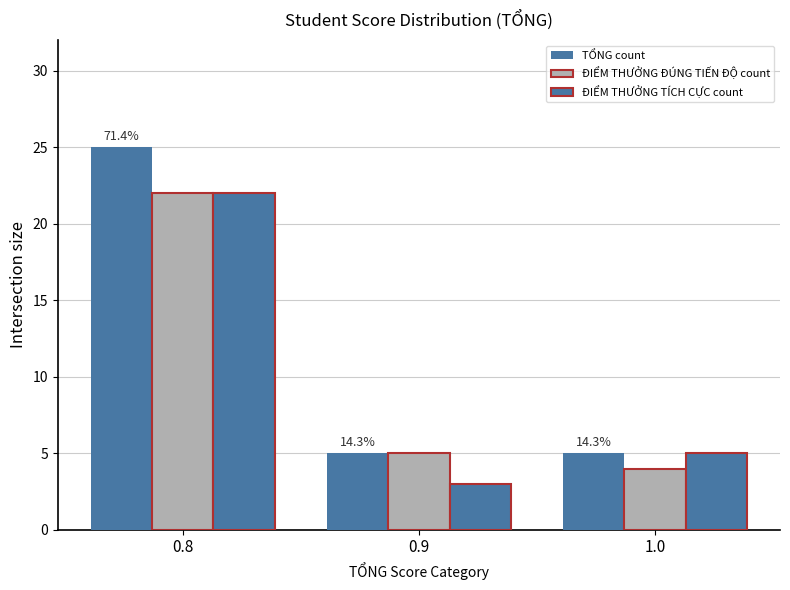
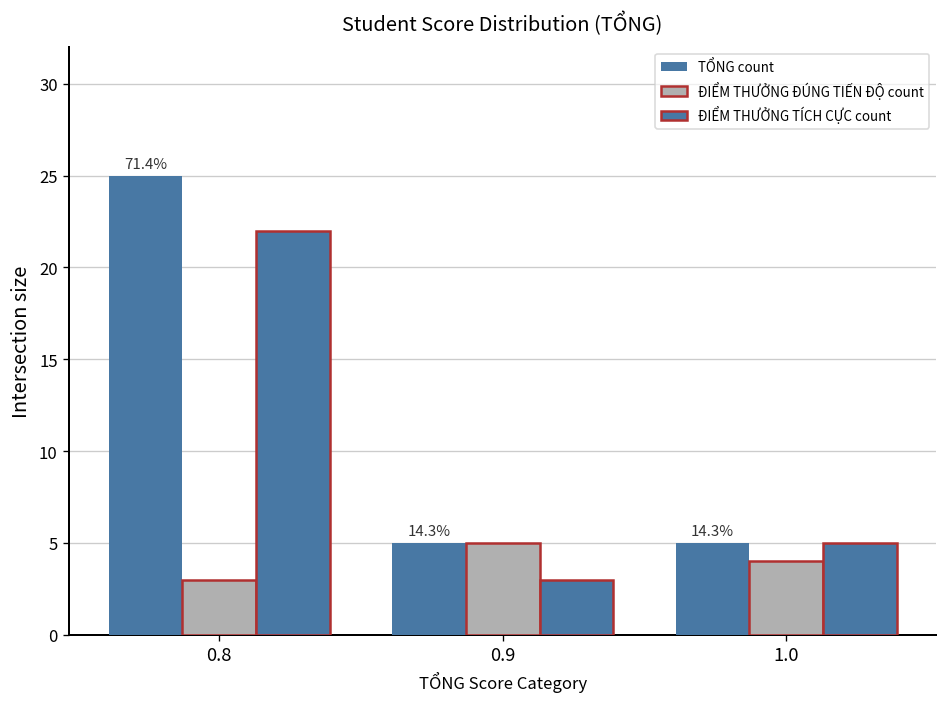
  {
    "ĐIỂM THƯỞNG ĐÚNG TIẾN ĐỘ count": {
-     "0.8": 22,
+     "0.8": 3,
      "0.9": 5,
      "1.0": 4
    }
  }
